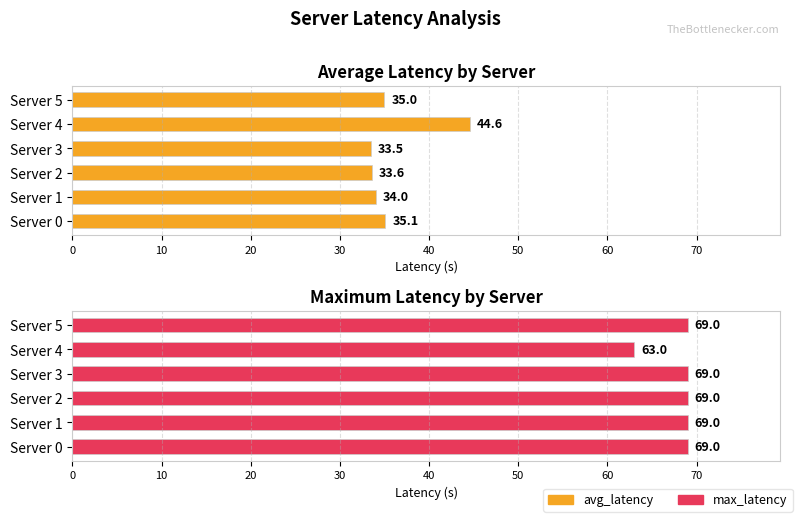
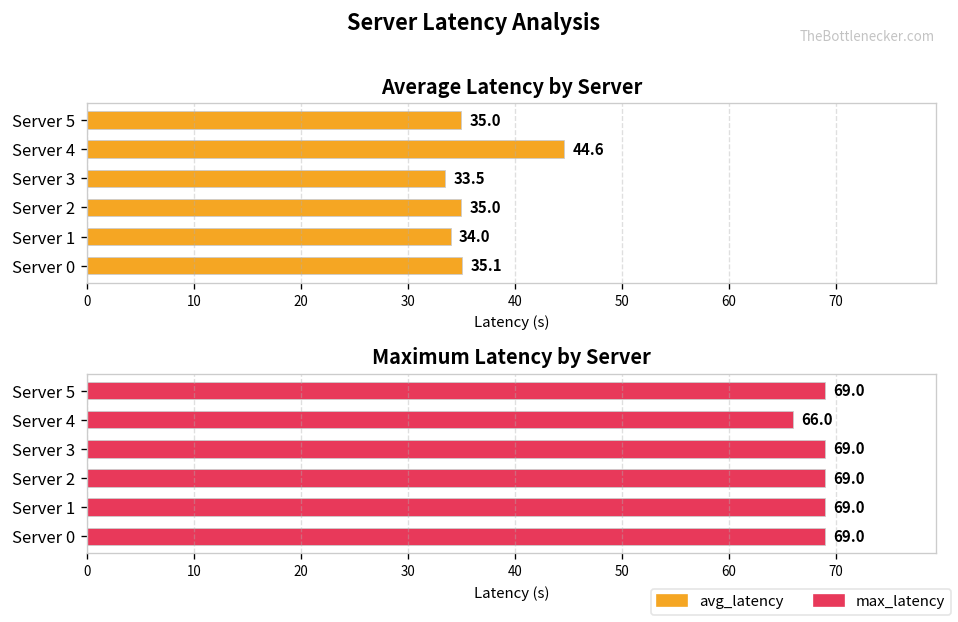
  {
    "Average Latency by Server": {
      "Server 5": 35.0,
      "Server 4": 44.6,
      "Server 3": 33.5,
-     "Server 2": 33.6,
+     "Server 2": 35.0,
      "Server 1": 34.0,
      "Server 0": 35.1
    },
    "Maximum Latency by Server": {
      "Server 5": 69.0,
-     "Server 4": 63.0,
+     "Server 4": 66.0,
      "Server 3": 69.0,
      "Server 2": 69.0,
      "Server 1": 69.0,
      "Server 0": 69.0
    }
  }
